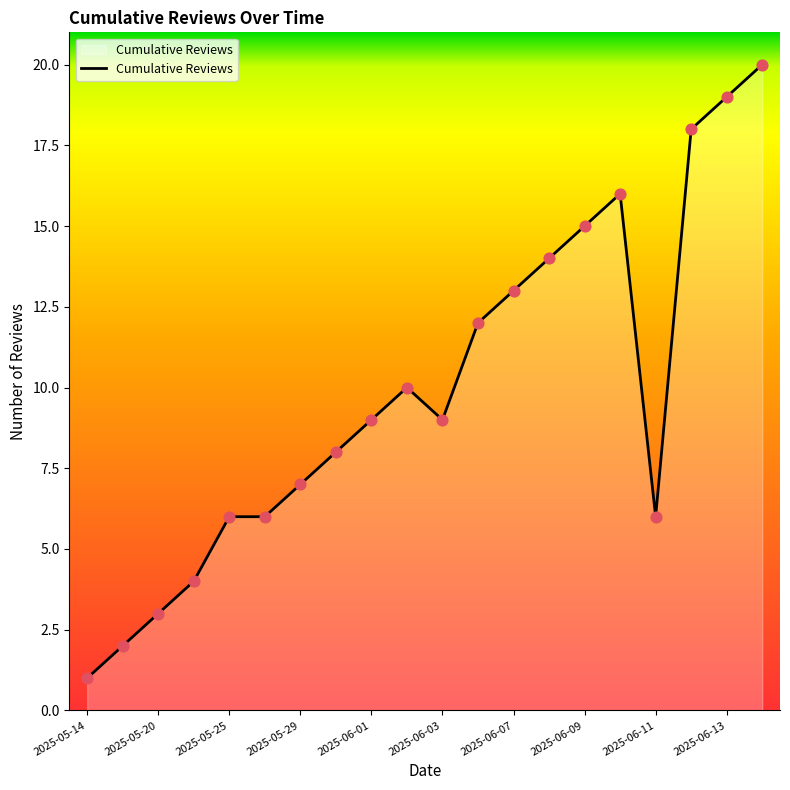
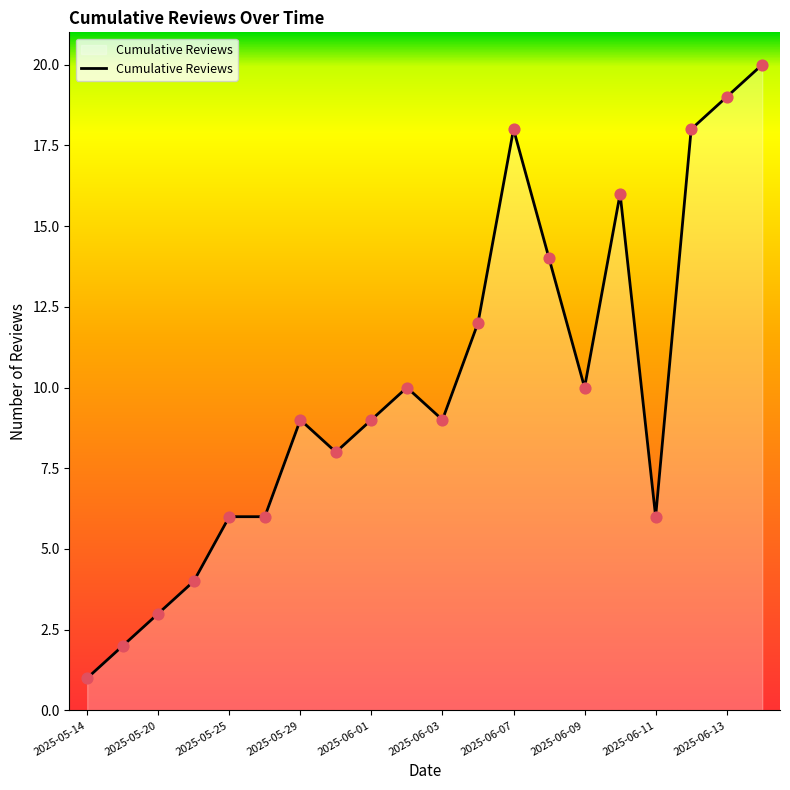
  {
    "2025-05-14": 1,
    "2025-05-20": 3,
    "2025-05-25": 6,
-   "2025-05-29": 7,
+   "2025-05-29": 9,
    "2025-06-01": 9,
    "2025-06-03": 9,
-   "2025-06-07": 13,
-   "2025-06-09": 15,
+   "2025-06-07": 18,
+   "2025-06-09": 10,
    "2025-06-11": 6
  }
